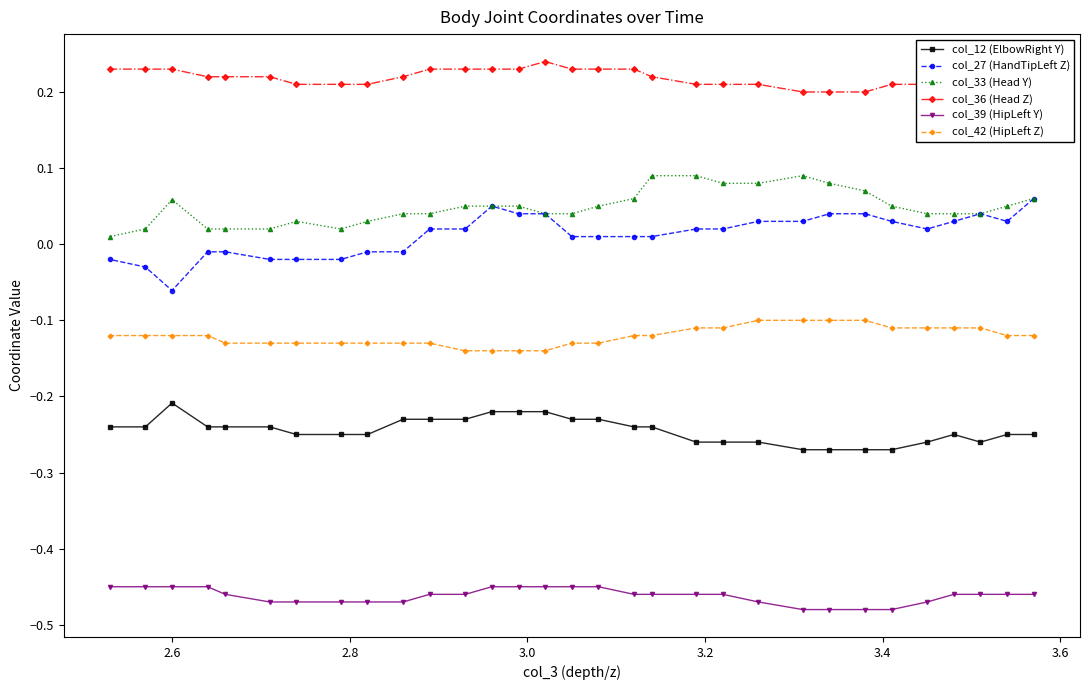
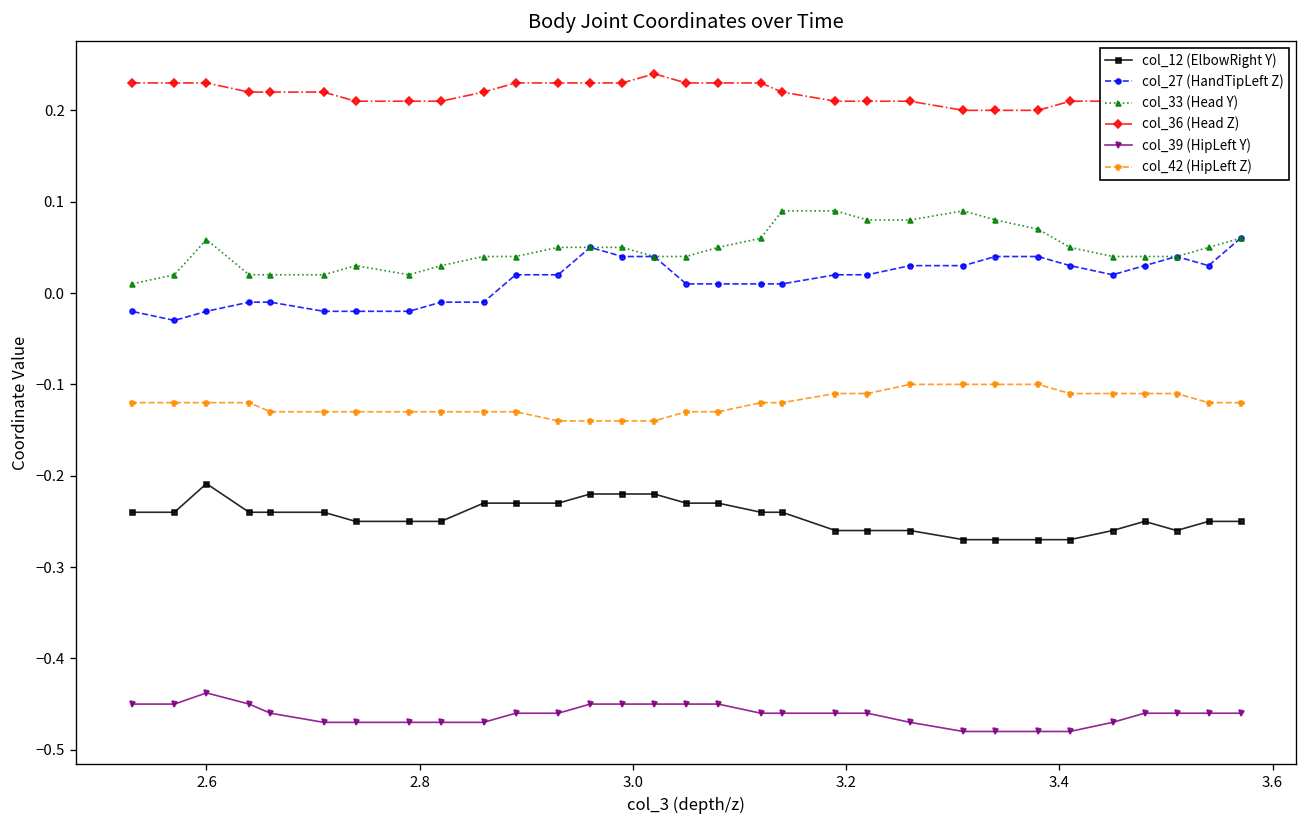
  {
    "col_12 (ElbowRight Y)": {
      "2.6": -0.21
    },
    "col_27 (HandTipLeft Z)": {
-     "2.6": -0.06
+     "2.6": -0.02
    },
    "col_33 (Head Y)": {
      "2.6": 0.06
    },
    "col_36 (Head Z)": {
      "2.6": 0.23
    },
    "col_39 (HipLeft Y)": {
-     "2.6": -0.45
+     "2.6": -0.44
    },
    "col_42 (HipLeft Z)": {
      "2.6": -0.12
    }
  }
